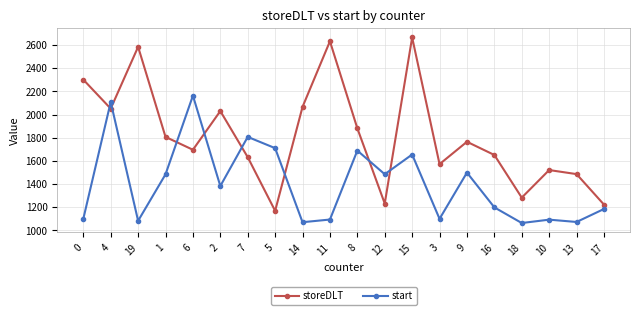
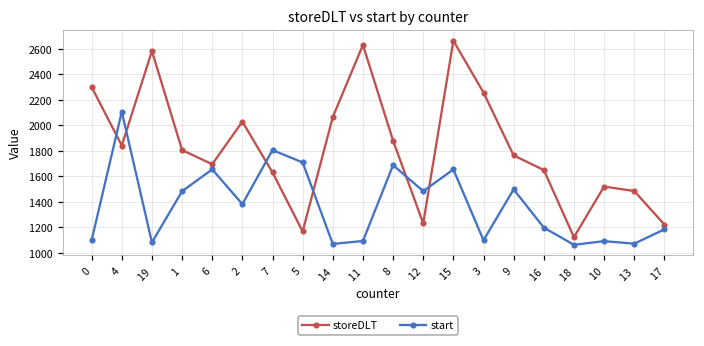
  {
    "storeDLT": {
      "0": 2300,
-     "4": 2050,
+     "4": 1840,
      "19": 2580,
      "1": 1810,
      "6": 1700,
      "2": 2030,
      "7": 1630,
      "5": 1170,
      "14": 2070,
      "11": 2630,
      "8": 1880,
      "12": 1230,
      "15": 2670,
-     "3": 1570,
+     "3": 2260,
      "9": 1770,
      "16": 1650,
-     "18": 1280,
+     "18": 1120,
      "10": 1520,
      "13": 1490,
      "17": 1220
    },
    "start": {
      "0": 1100,
      "4": 2110,
      "19": 1080,
      "1": 1480,
-     "6": 2160,
+     "6": 1660,
      "2": 1380,
      "7": 1810,
      "5": 1710,
      "14": 1070,
      "11": 1090,
      "8": 1690,
      "12": 1490,
      "15": 1660,
      "3": 1100,
      "9": 1500,
      "16": 1200,
      "18": 1060,
      "10": 1090,
      "13": 1070,
      "17": 1190
    }
  }
